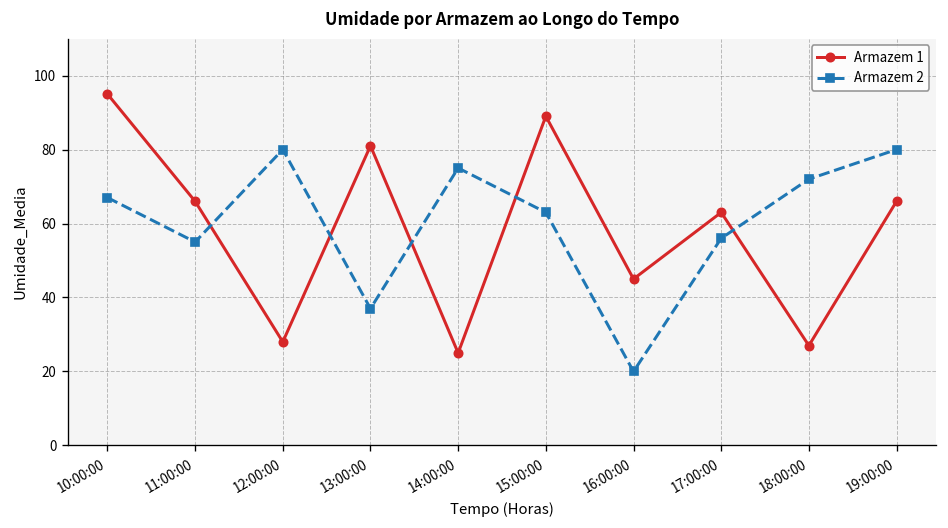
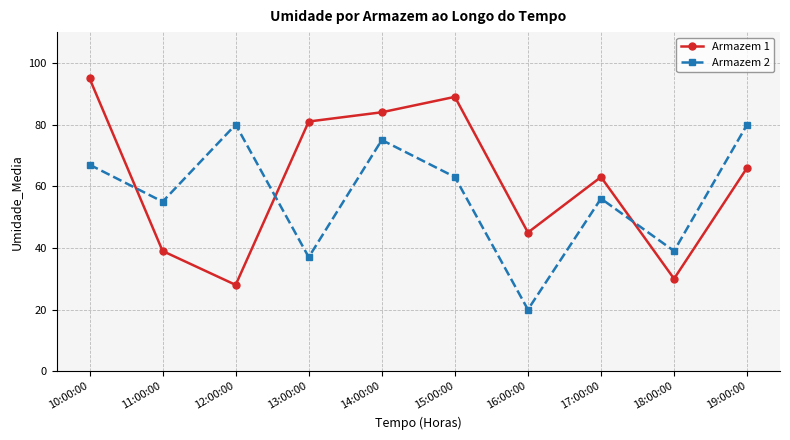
  {
    "Armazem 1": {
      "10:00:00": 95,
-     "11:00:00": 66,
+     "11:00:00": 39,
      "12:00:00": 28,
      "13:00:00": 81,
-     "14:00:00": 25,
+     "14:00:00": 84,
      "15:00:00": 89,
      "16:00:00": 45,
      "17:00:00": 63,
-     "18:00:00": 27,
+     "18:00:00": 30,
      "19:00:00": 66
    },
    "Armazem 2": {
      "10:00:00": 67,
      "11:00:00": 55,
      "12:00:00": 80,
      "13:00:00": 37,
      "14:00:00": 75,
      "15:00:00": 63,
      "16:00:00": 20,
      "17:00:00": 56,
-     "18:00:00": 72,
+     "18:00:00": 39,
      "19:00:00": 80
    }
  }
